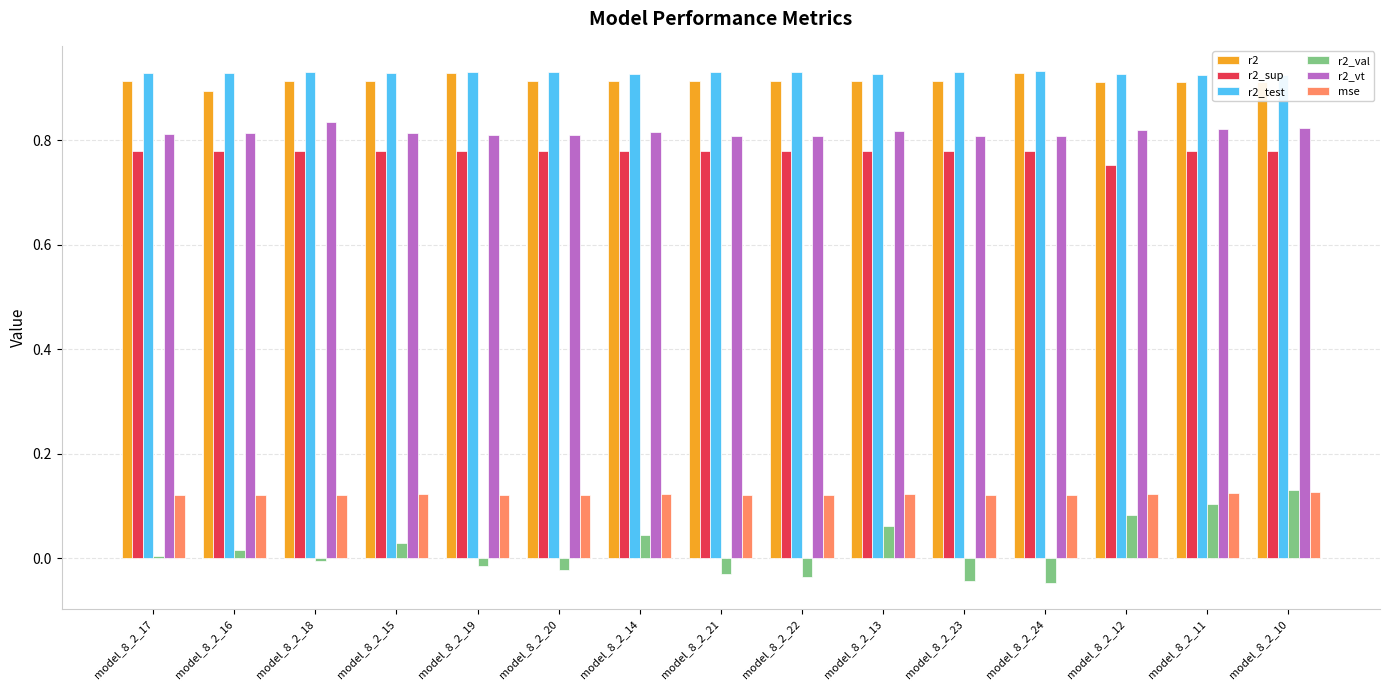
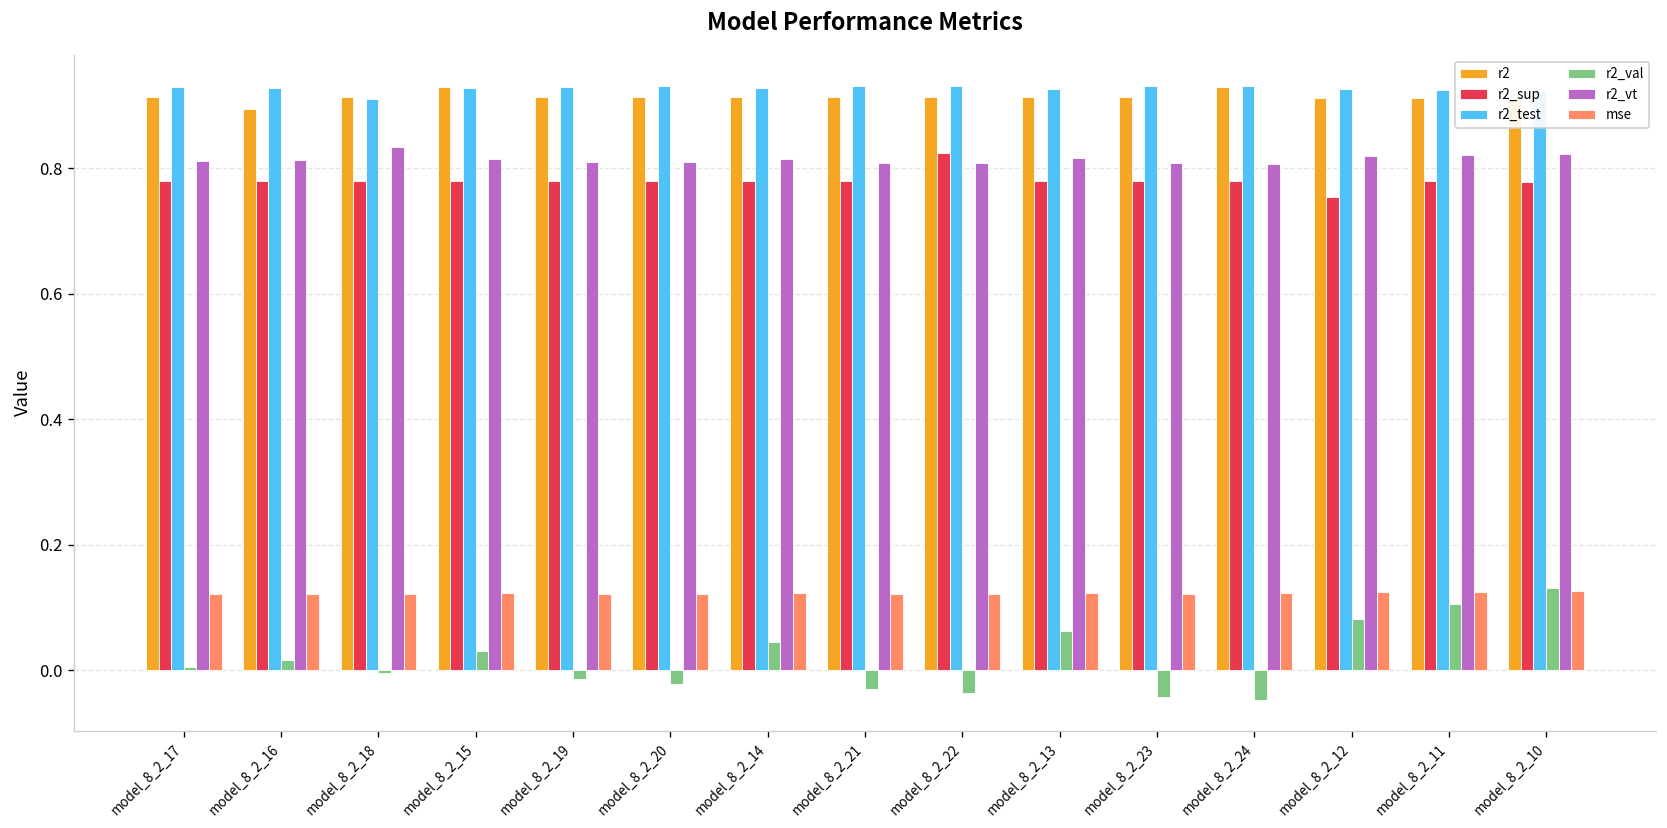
  {
    "r2": {
      "model_8_2_17": 0.91,
      "model_8_2_16": 0.89,
      "model_8_2_18": 0.91,
-     "model_8_2_15": 0.91,
-     "model_8_2_19": 0.93,
+     "model_8_2_15": 0.93,
+     "model_8_2_19": 0.91,
      "model_8_2_20": 0.91,
      "model_8_2_14": 0.91,
      "model_8_2_21": 0.91,
      "model_8_2_22": 0.91,
      "model_8_2_13": 0.91,
      "model_8_2_23": 0.91,
      "model_8_2_24": 0.93,
      "model_8_2_12": 0.91,
      "model_8_2_11": 0.91
    },
    "r2_sup": {
      "model_8_2_17": 0.78,
      "model_8_2_16": 0.78,
      "model_8_2_18": 0.78,
      "model_8_2_15": 0.78,
      "model_8_2_19": 0.78,
      "model_8_2_20": 0.78,
      "model_8_2_14": 0.78,
      "model_8_2_21": 0.78,
-     "model_8_2_22": 0.78,
+     "model_8_2_22": 0.82,
      "model_8_2_13": 0.78,
      "model_8_2_23": 0.78,
      "model_8_2_24": 0.78,
      "model_8_2_12": 0.75,
      "model_8_2_11": 0.78,
      "model_8_2_10": 0.78
    },
    "r2_test": {
      "model_8_2_17": 0.93,
      "model_8_2_16": 0.93,
-     "model_8_2_18": 0.93,
+     "model_8_2_18": 0.91,
      "model_8_2_15": 0.93,
      "model_8_2_19": 0.93,
      "model_8_2_20": 0.93,
      "model_8_2_14": 0.93,
      "model_8_2_21": 0.93,
      "model_8_2_22": 0.93,
      "model_8_2_13": 0.93,
      "model_8_2_23": 0.93,
      "model_8_2_24": 0.93,
      "model_8_2_12": 0.93,
      "model_8_2_11": 0.93
    },
    "r2_val": {
      "model_8_2_17": 0.01,
      "model_8_2_16": 0.02,
      "model_8_2_18": -0.01,
      "model_8_2_15": 0.03,
      "model_8_2_19": -0.01,
      "model_8_2_20": -0.02,
      "model_8_2_14": 0.05,
      "model_8_2_21": -0.03,
      "model_8_2_22": -0.04,
      "model_8_2_13": 0.06,
      "model_8_2_23": -0.04,
      "model_8_2_24": -0.05,
      "model_8_2_12": 0.08,
      "model_8_2_11": 0.11,
      "model_8_2_10": 0.13
    },
    "r2_vt": {
      "model_8_2_17": 0.81,
      "model_8_2_16": 0.81,
      "model_8_2_18": 0.83,
      "model_8_2_15": 0.81,
      "model_8_2_19": 0.81,
      "model_8_2_20": 0.81,
      "model_8_2_14": 0.82,
      "model_8_2_21": 0.81,
      "model_8_2_22": 0.81,
      "model_8_2_13": 0.82,
      "model_8_2_23": 0.81,
      "model_8_2_24": 0.81,
      "model_8_2_12": 0.82,
      "model_8_2_11": 0.82,
      "model_8_2_10": 0.82
    },
    "mse": {
      "model_8_2_17": 0.12,
      "model_8_2_16": 0.12,
      "model_8_2_18": 0.12,
      "model_8_2_15": 0.12,
      "model_8_2_19": 0.12,
      "model_8_2_20": 0.12,
      "model_8_2_14": 0.12,
      "model_8_2_21": 0.12,
      "model_8_2_22": 0.12,
      "model_8_2_13": 0.12,
      "model_8_2_23": 0.12,
      "model_8_2_24": 0.12,
      "model_8_2_12": 0.12,
      "model_8_2_11": 0.12,
      "model_8_2_10": 0.13
    }
  }
